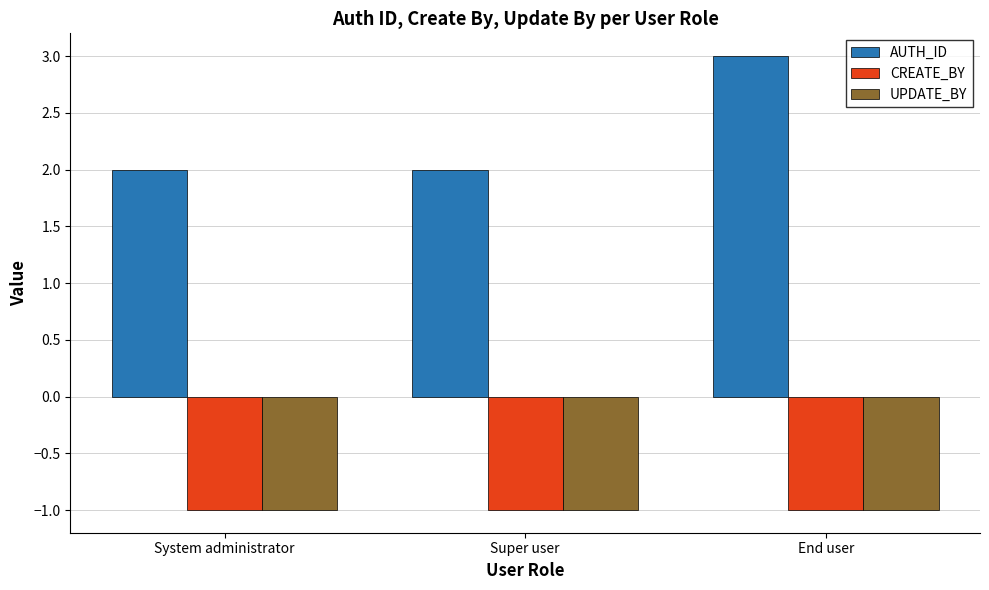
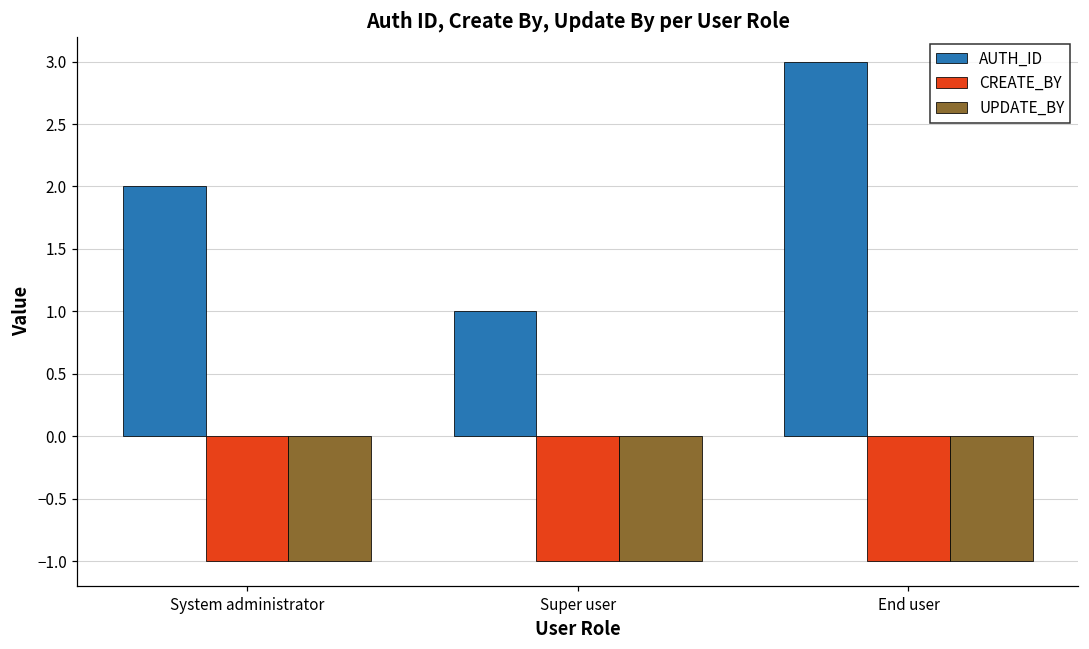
  {
    "AUTH_ID": {
      "System administrator": 2,
-     "Super user": 2,
+     "Super user": 1,
      "End user": 3
    },
    "CREATE_BY": {
      "System administrator": -1,
      "Super user": -1,
      "End user": -1
    },
    "UPDATE_BY": {
      "System administrator": -1,
      "Super user": -1,
      "End user": -1
    }
  }
